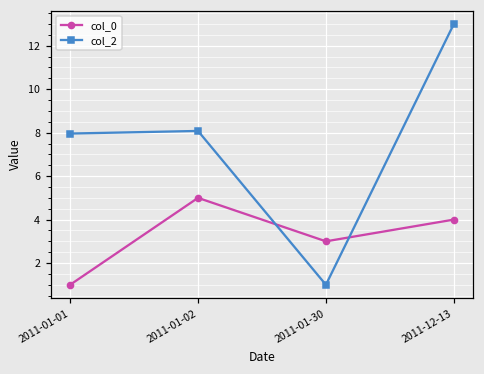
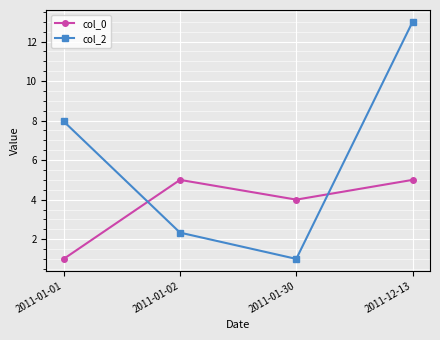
  {
    "col_0": {
      "2011-01-01": 1,
      "2011-01-02": 5,
-     "2011-01-30": 3,
-     "2011-12-13": 4
+     "2011-01-30": 4,
+     "2011-12-13": 5
    },
    "col_2": {
      "2011-01-01": 8.0,
-     "2011-01-02": 8.1,
+     "2011-01-02": 2.3,
      "2011-01-30": 1.0,
      "2011-12-13": 13.0
    }
  }
